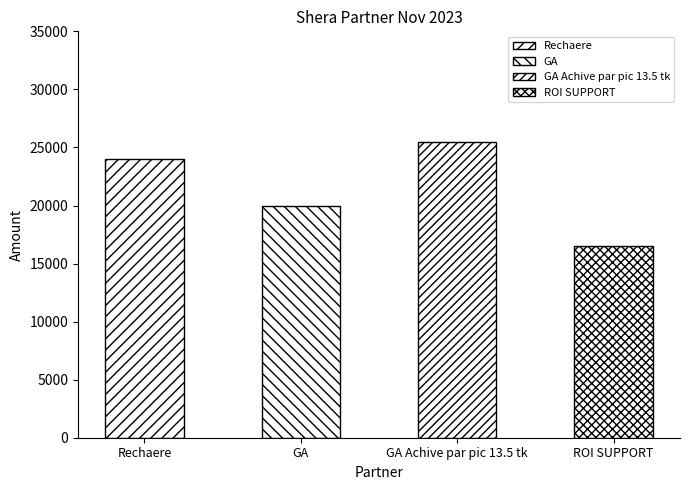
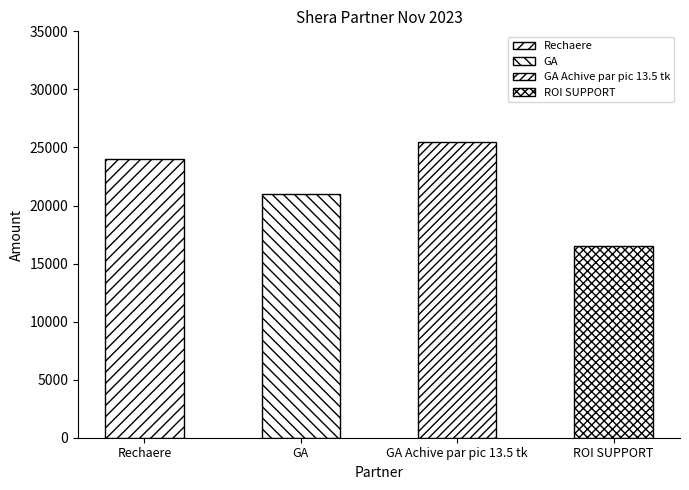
  {
    "Rechaere": 24000,
-   "GA": 20000,
+   "GA": 21000,
    "GA Achive par pic 13.5 tk": 25400,
    "ROI SUPPORT": 16500
  }
